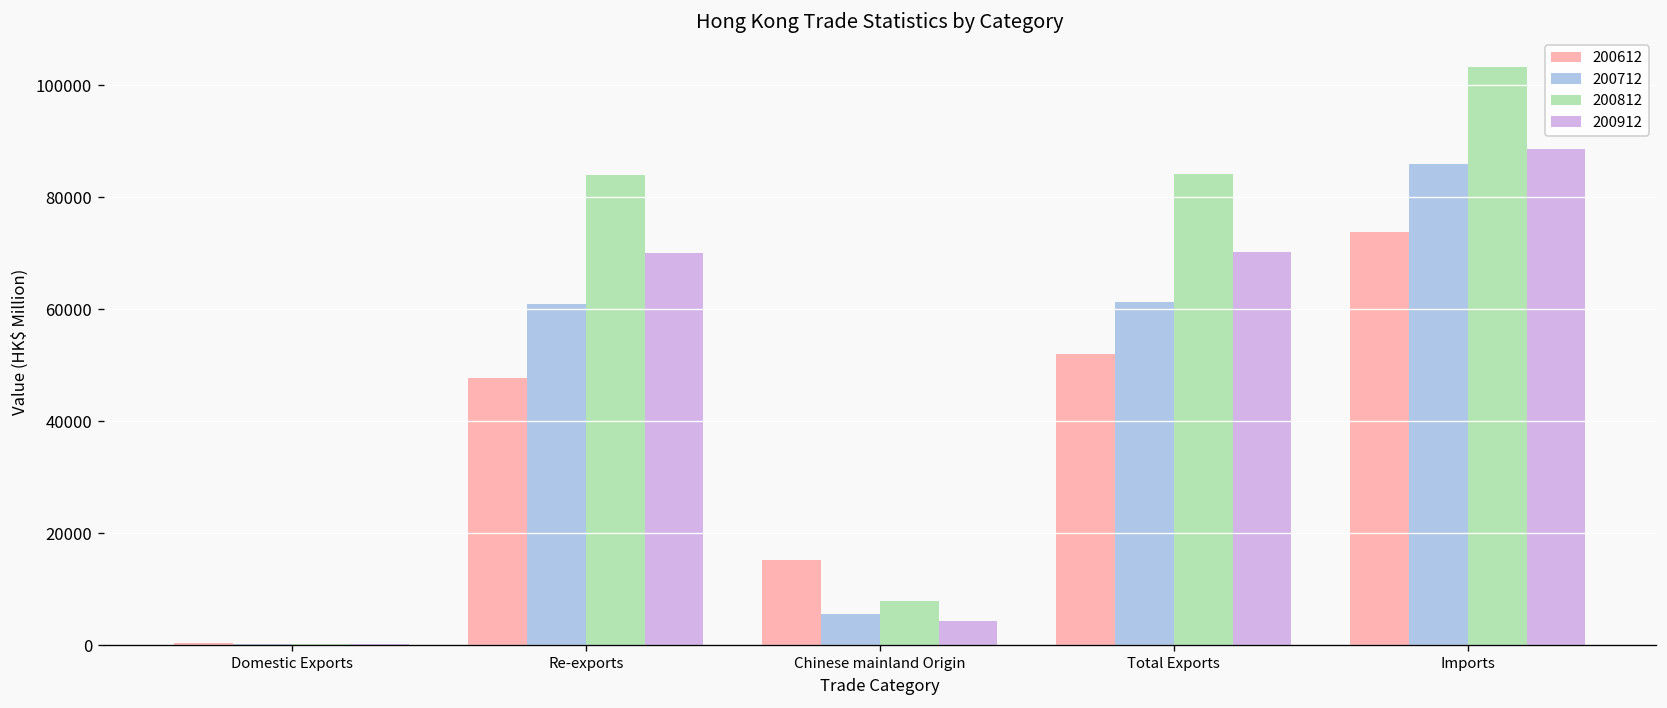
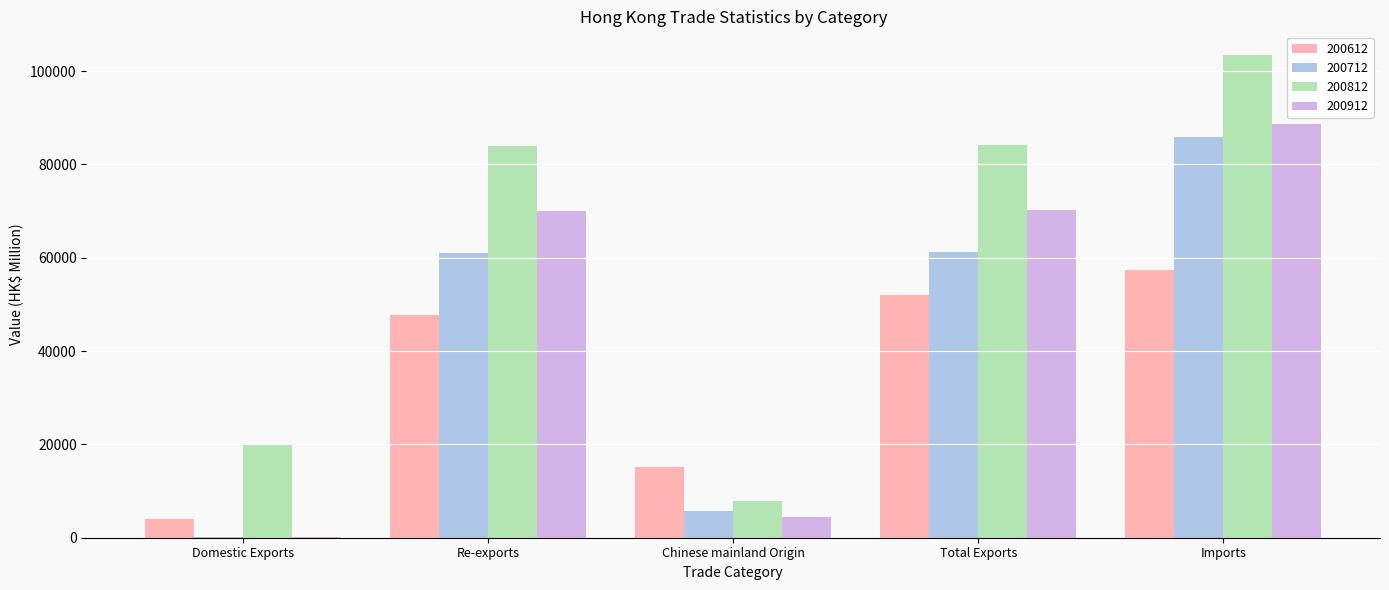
  {
    "200612": {
-     "Domestic Exports": 0,
+     "Domestic Exports": 4000,
      "Re-exports": 48000,
      "Chinese mainland Origin": 15000,
      "Total Exports": 52000,
-     "Imports": 74000
+     "Imports": 57000
    },
    "200812": {
-     "Domestic Exports": 0,
+     "Domestic Exports": 20000,
      "Re-exports": 84000,
      "Chinese mainland Origin": 8000,
      "Total Exports": 84000,
      "Imports": 103000
    }
  }
